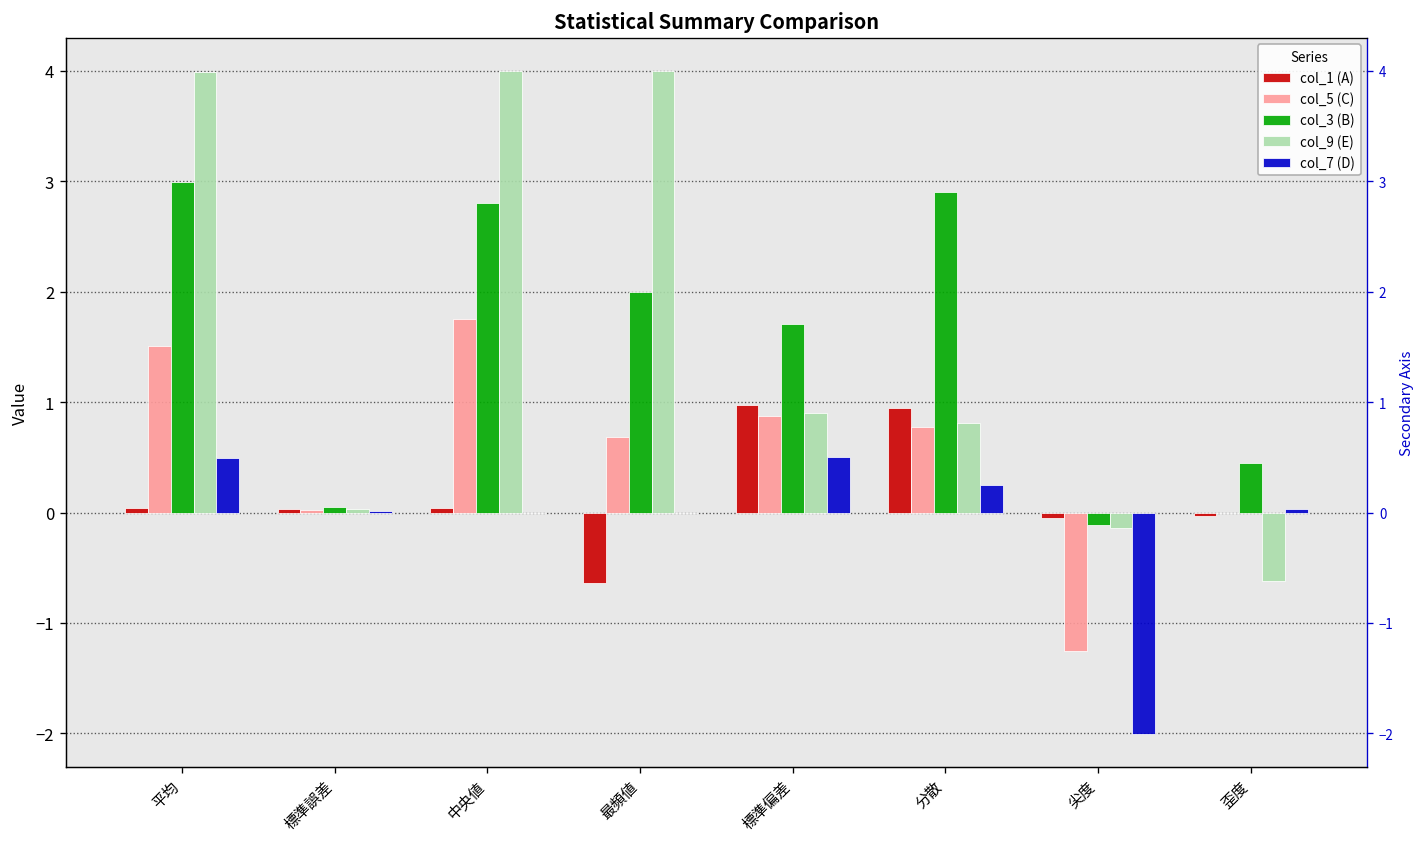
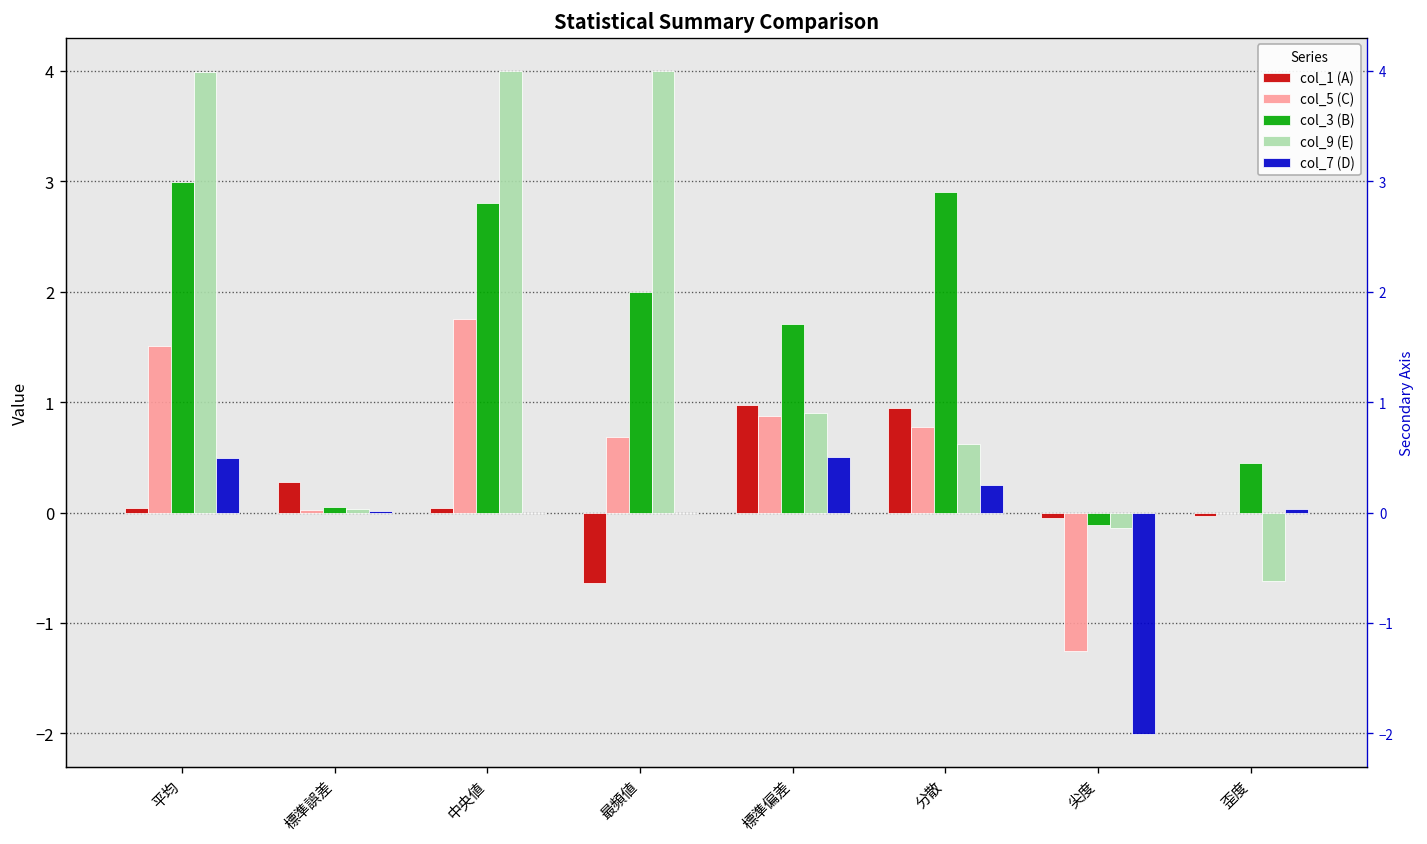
  {
    "col_1 (A)": {
      "平均": 0.0,
-     "標準誤差": 0.0,
+     "標準誤差": 0.3,
      "中央値": 0.0,
      "最頻値": -0.6,
      "標準偏差": 1.0,
      "分散": 0.9,
      "尖度": -0.1,
      "歪度": 0.0
    },
    "col_5 (C)": {
      "平均": 1.5,
      "標準誤差": 0.0,
      "中央値": 1.8,
      "最頻値": 0.7,
      "標準偏差": 0.9,
      "分散": 0.8,
      "尖度": -1.3
    },
    "col_3 (B)": {
      "平均": 3.0,
      "標準誤差": 0.1,
      "中央値": 2.8,
      "最頻値": 2.0,
      "標準偏差": 1.7,
      "分散": 2.9,
      "尖度": -0.1,
      "歪度": 0.4
    },
    "col_9 (E)": {
      "平均": 4.0,
      "標準誤差": 0.0,
      "中央値": 4.0,
      "最頻値": 4.0,
      "標準偏差": 0.9,
-     "分散": 0.8,
+     "分散": 0.6,
      "尖度": -0.1,
      "歪度": -0.6
    },
    "col_7 (D)": {
      "平均": 0.5,
      "中央値": 0.0,
      "最頻値": 0.0,
      "標準偏差": 0.5,
      "分散": 0.3,
      "尖度": -2.0,
      "歪度": 0.0
    }
  }
